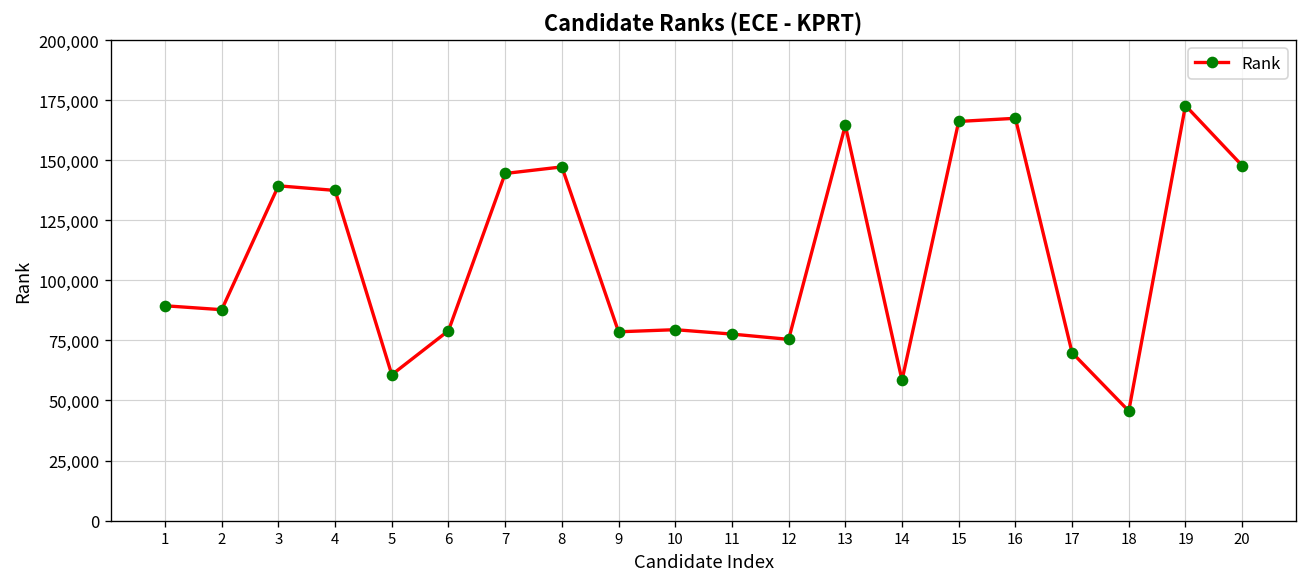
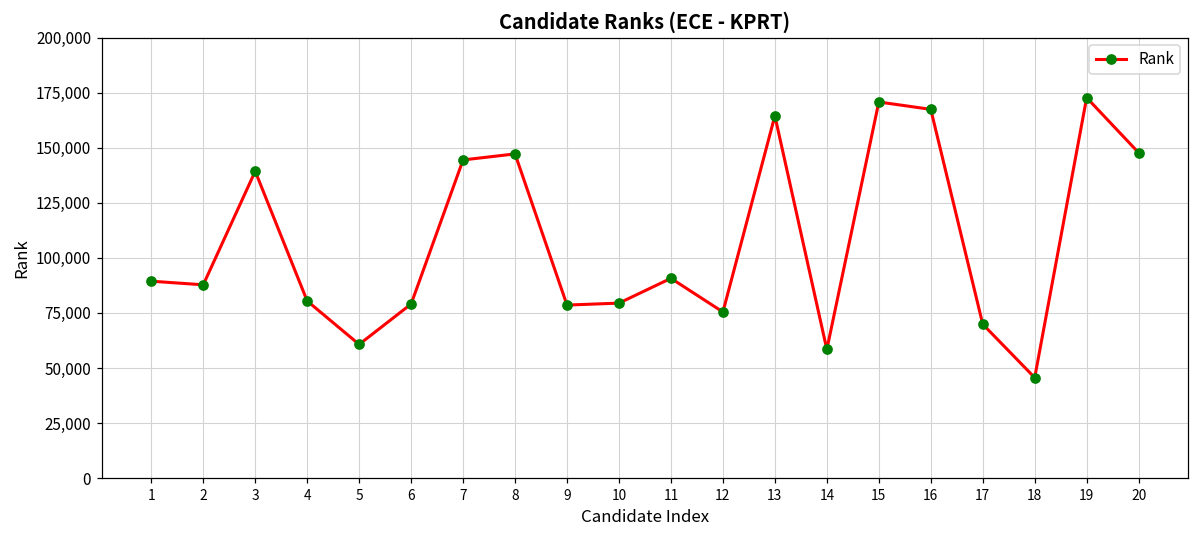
  {
    "1": "89,000",
    "2": "88,000",
    "3": "139,000",
-   "4": "137,000",
+   "4": "80,000",
    "5": "61,000",
    "6": "79,000",
    "7": "144,000",
    "8": "147,000",
    "9": "79,000",
    "10": "79,000",
-   "11": "78,000",
+   "11": "91,000",
    "12": "75,000",
    "13": "164,000",
    "14": "58,000",
-   "15": "166,000",
+   "15": "171,000",
    "16": "167,000",
    "17": "70,000",
    "18": "46,000",
    "19": "173,000",
    "20": "148,000"
  }
